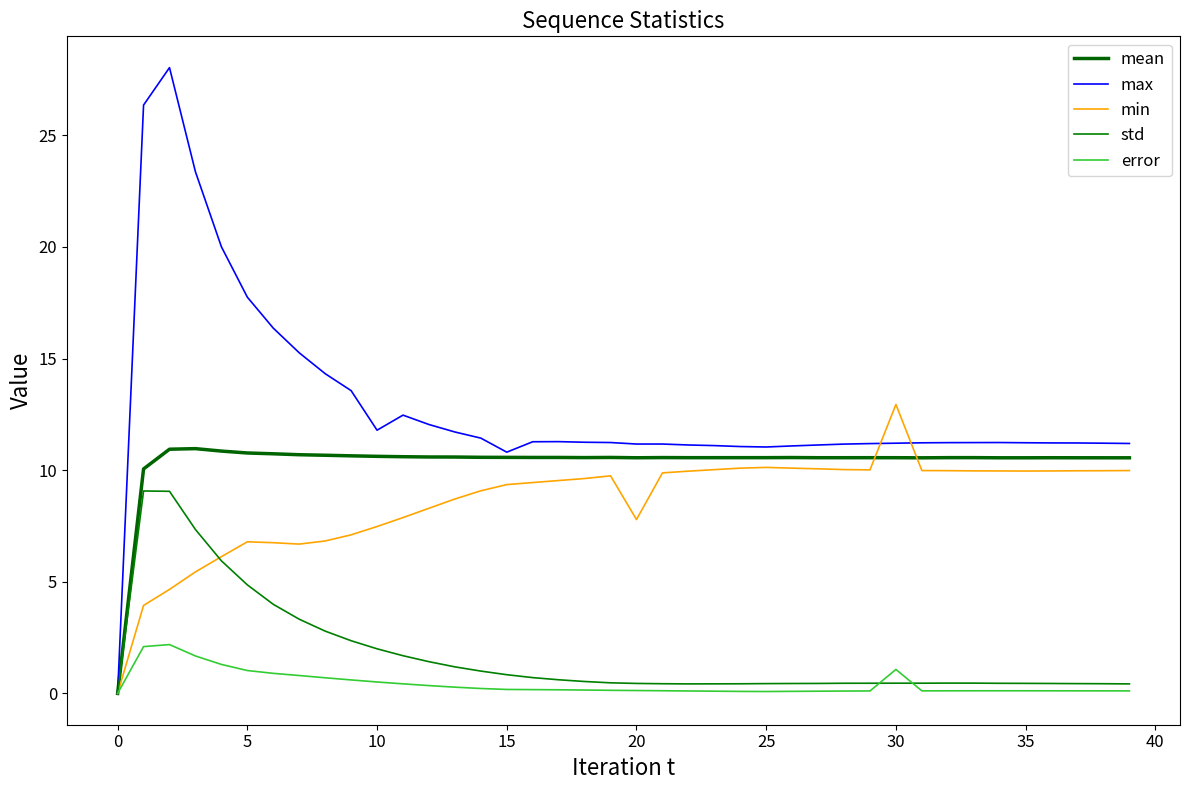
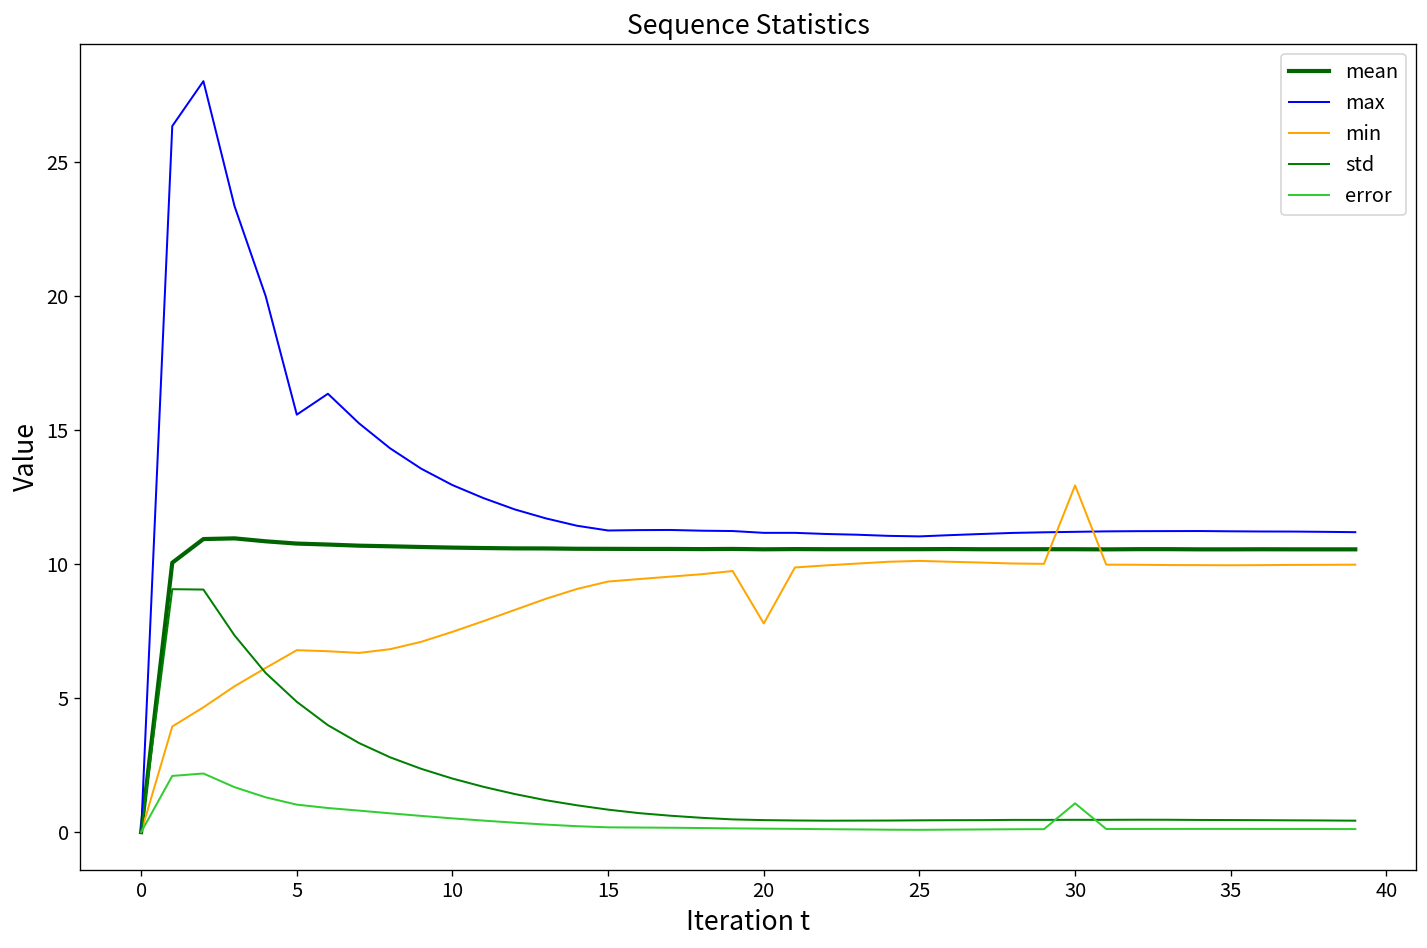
  {
    "max": {
-     "5": 17.8,
-     "10": 11.8,
-     "15": 10.8,
+     "5": 15.6,
+     "10": 13.0,
+     "15": 11.3,
      "20": 11.2,
      "25": 11.0,
      "30": 11.2,
      "35": 11.2
    },
    "min": {
      "5": 6.8,
      "10": 7.5,
      "15": 9.4,
      "20": 7.8,
      "25": 10.1,
      "30": 12.9,
      "35": 10.0
    },
    "error": {
      "5": 1.0,
      "10": 0.5,
      "15": 0.2,
      "20": 0.1,
      "25": 0.1,
      "30": 1.1,
      "35": 0.1
    }
  }
